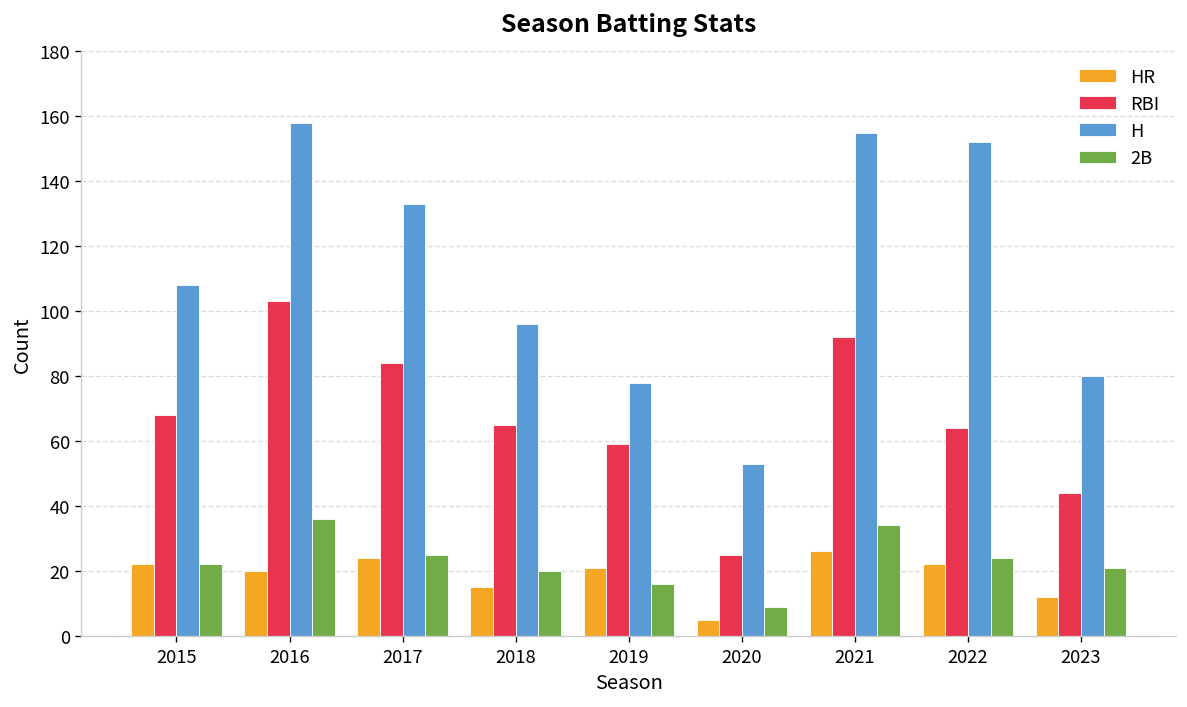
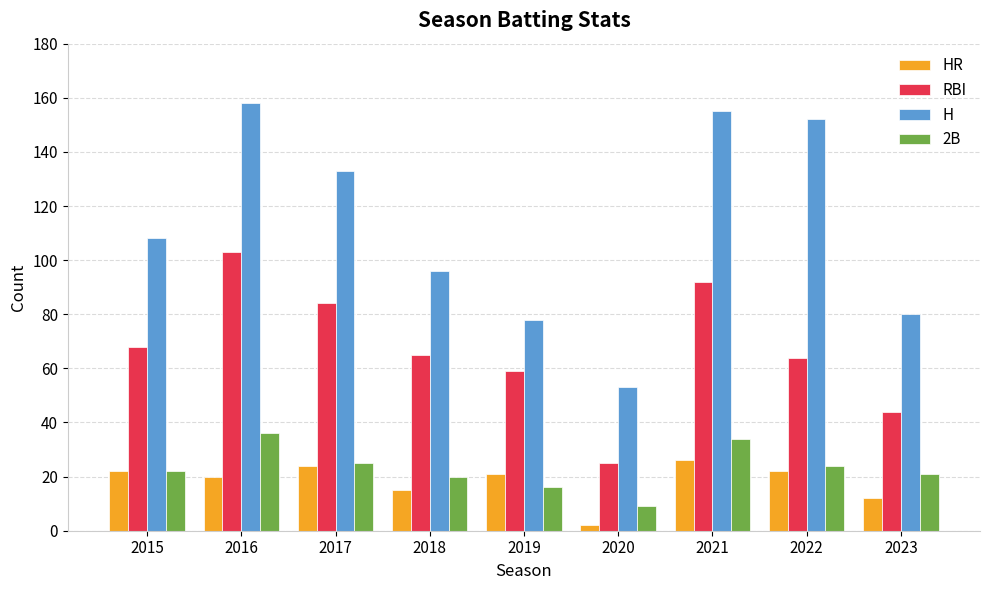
  {
    "HR": {
      "2015": 22,
      "2016": 20,
      "2017": 24,
      "2018": 15,
      "2019": 21,
-     "2020": 5,
+     "2020": 2,
      "2021": 26,
      "2022": 22,
      "2023": 12
    },
    "RBI": {
      "2015": 68,
      "2016": 103,
      "2017": 84,
      "2018": 65,
      "2019": 59,
      "2020": 25,
      "2021": 92,
      "2022": 64,
      "2023": 44
    },
    "H": {
      "2015": 108,
      "2016": 158,
      "2017": 133,
      "2018": 96,
      "2019": 78,
      "2020": 53,
      "2021": 155,
      "2022": 152,
      "2023": 80
    },
    "2B": {
      "2015": 22,
      "2016": 36,
      "2017": 25,
      "2018": 20,
      "2019": 16,
      "2020": 9,
      "2021": 34,
      "2022": 24,
      "2023": 21
    }
  }
